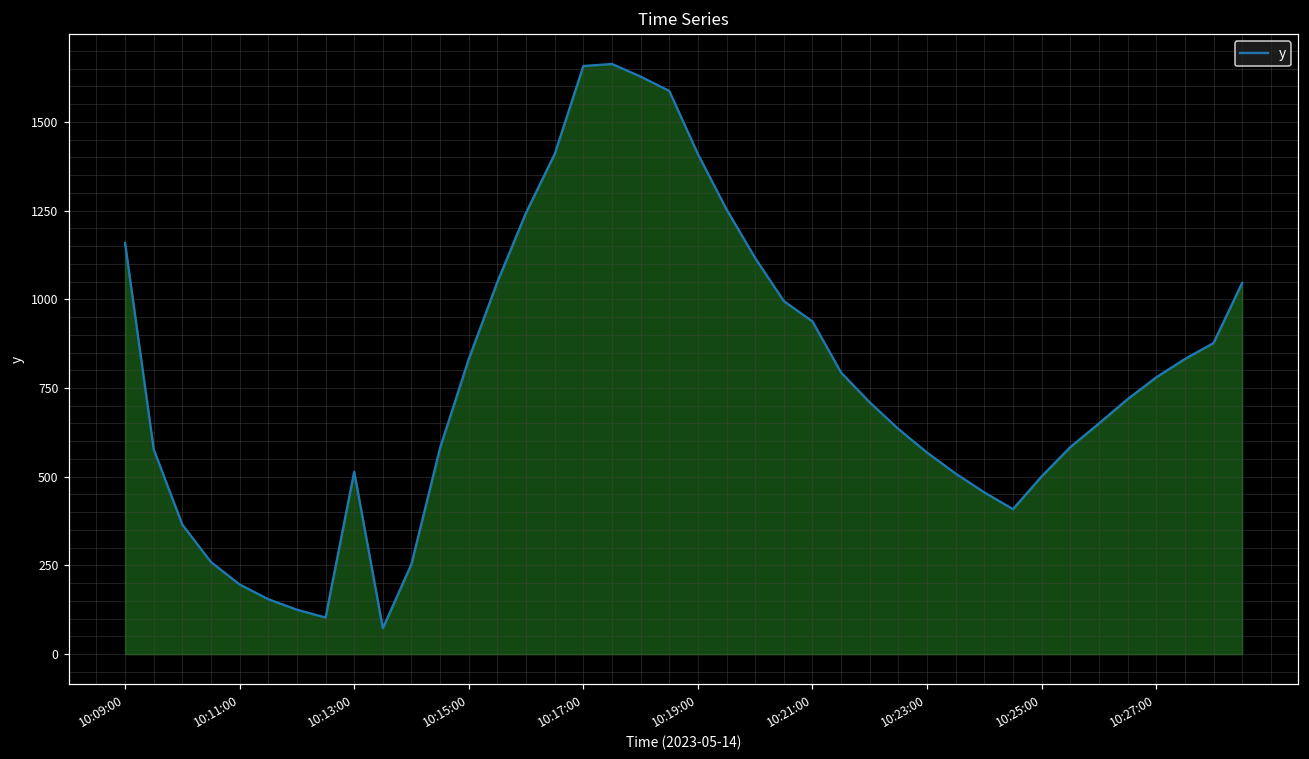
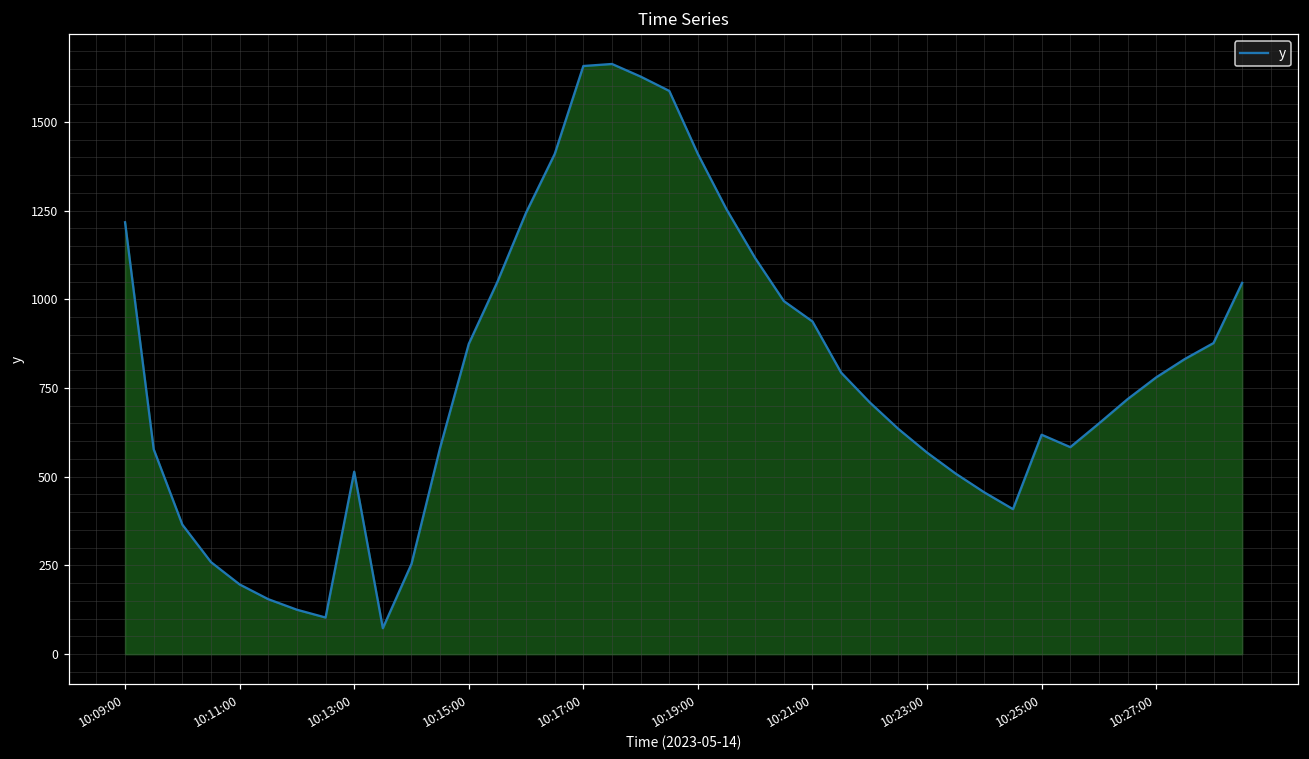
  {
-   "10:09:00": 1160,
+   "10:09:00": 1220,
    "10:11:00": 200,
    "10:13:00": 510,
-   "10:15:00": 830,
+   "10:15:00": 870,
    "10:17:00": 1660,
    "10:19:00": 1410,
    "10:21:00": 940,
    "10:23:00": 570,
-   "10:25:00": 500,
+   "10:25:00": 620,
    "10:27:00": 780
  }
